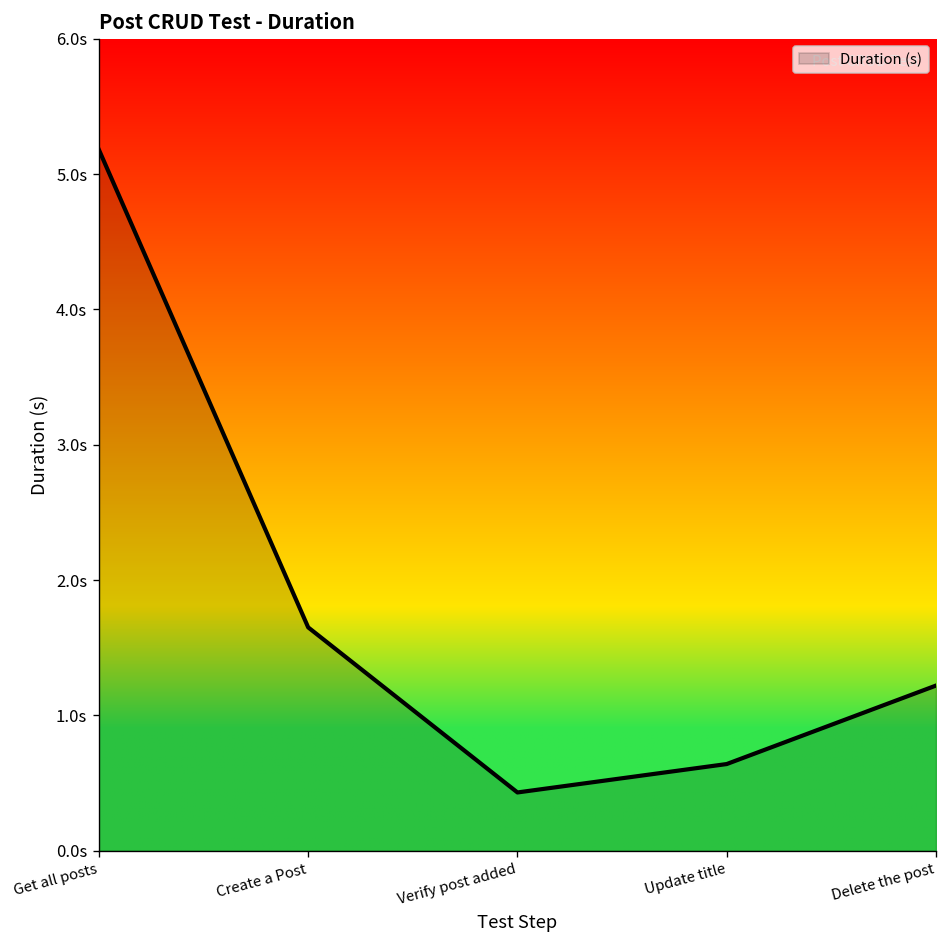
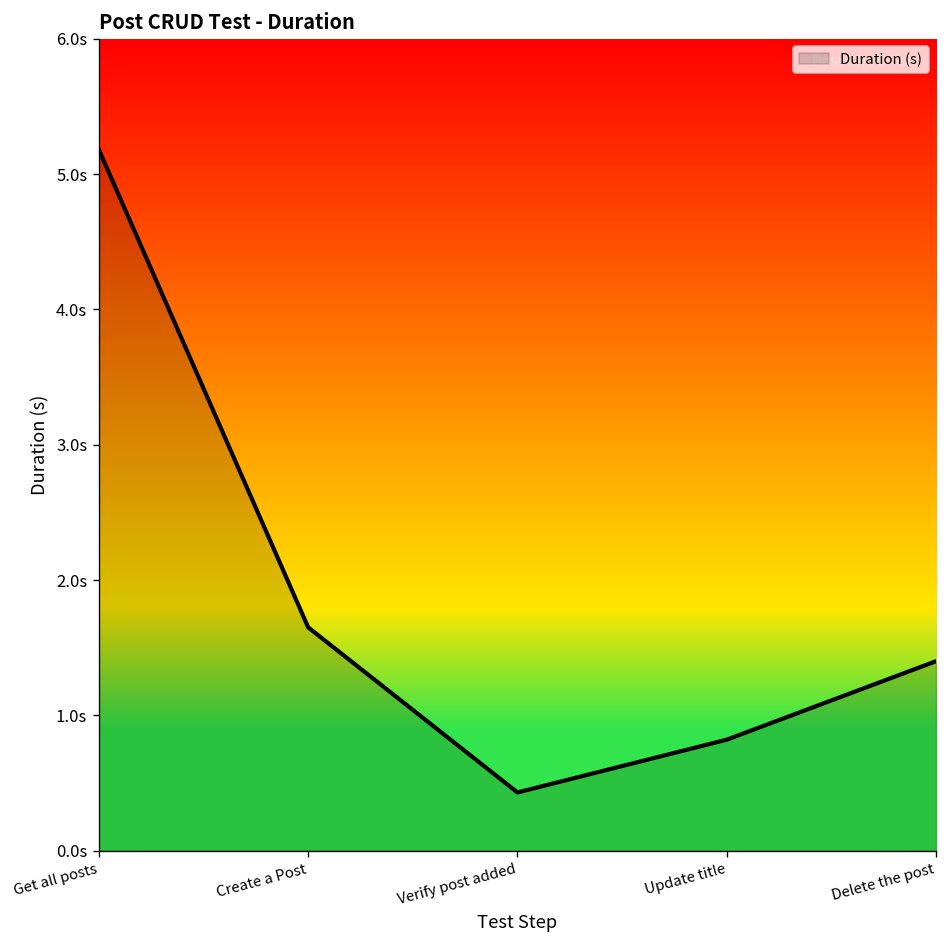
  {
    "Get all posts": "5.18s",
    "Create a Post": "1.65s",
    "Verify post added": "0.43s",
-   "Update title": "0.64s",
-   "Delete the post": "1.22s"
+   "Update title": "0.82s",
+   "Delete the post": "1.40s"
  }
